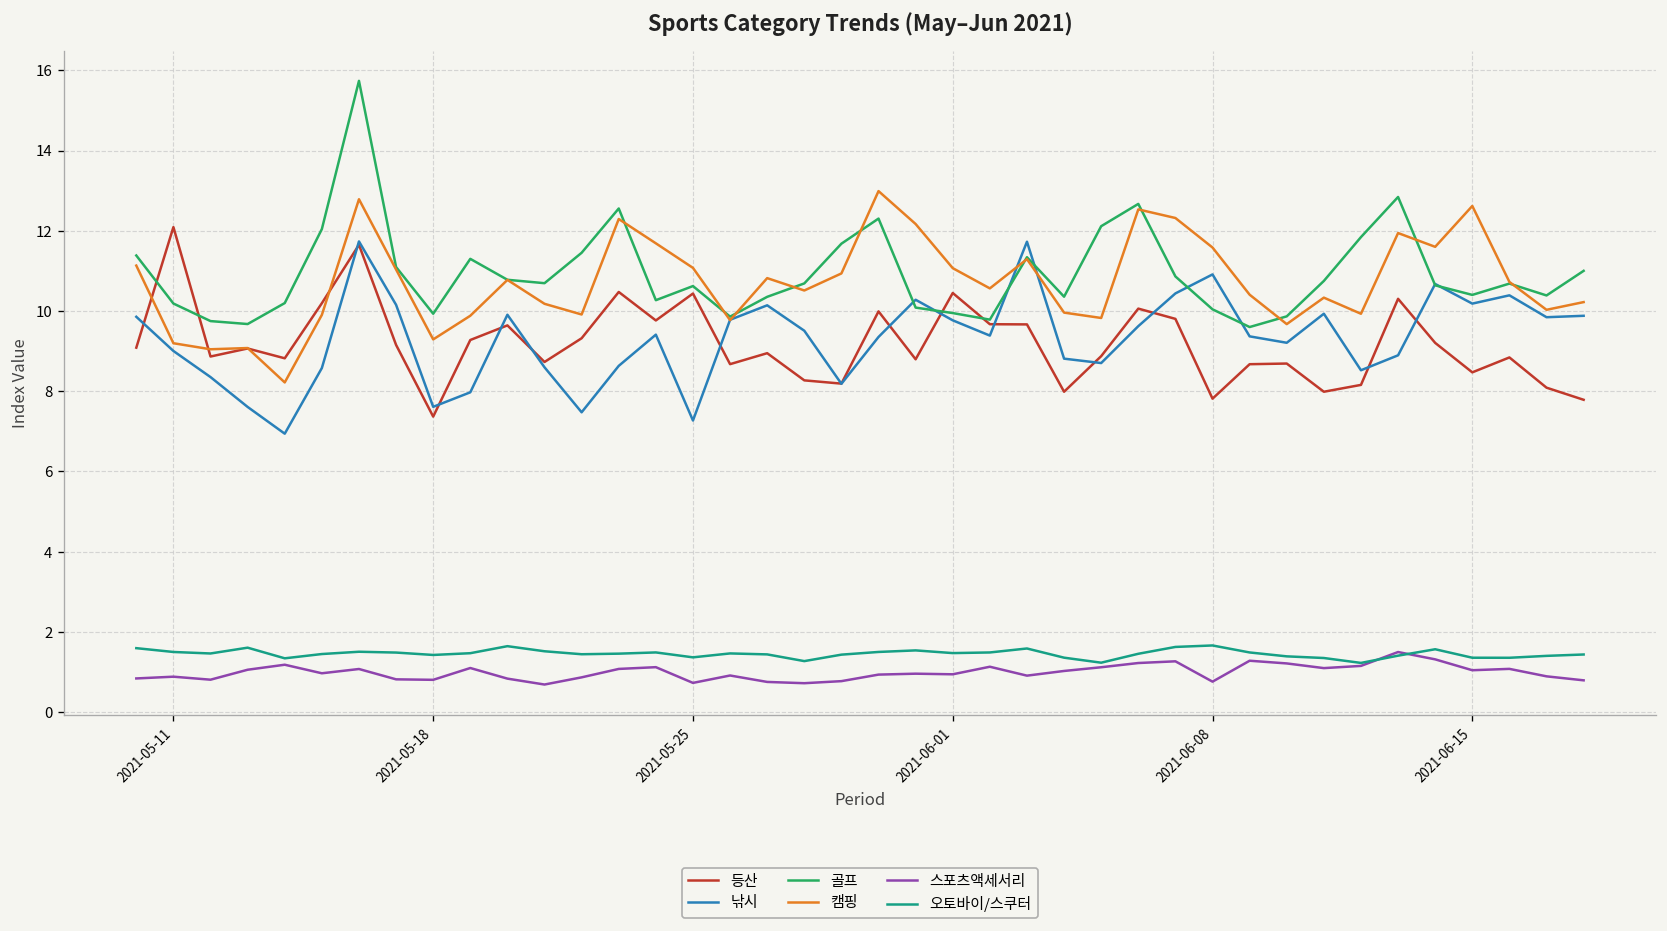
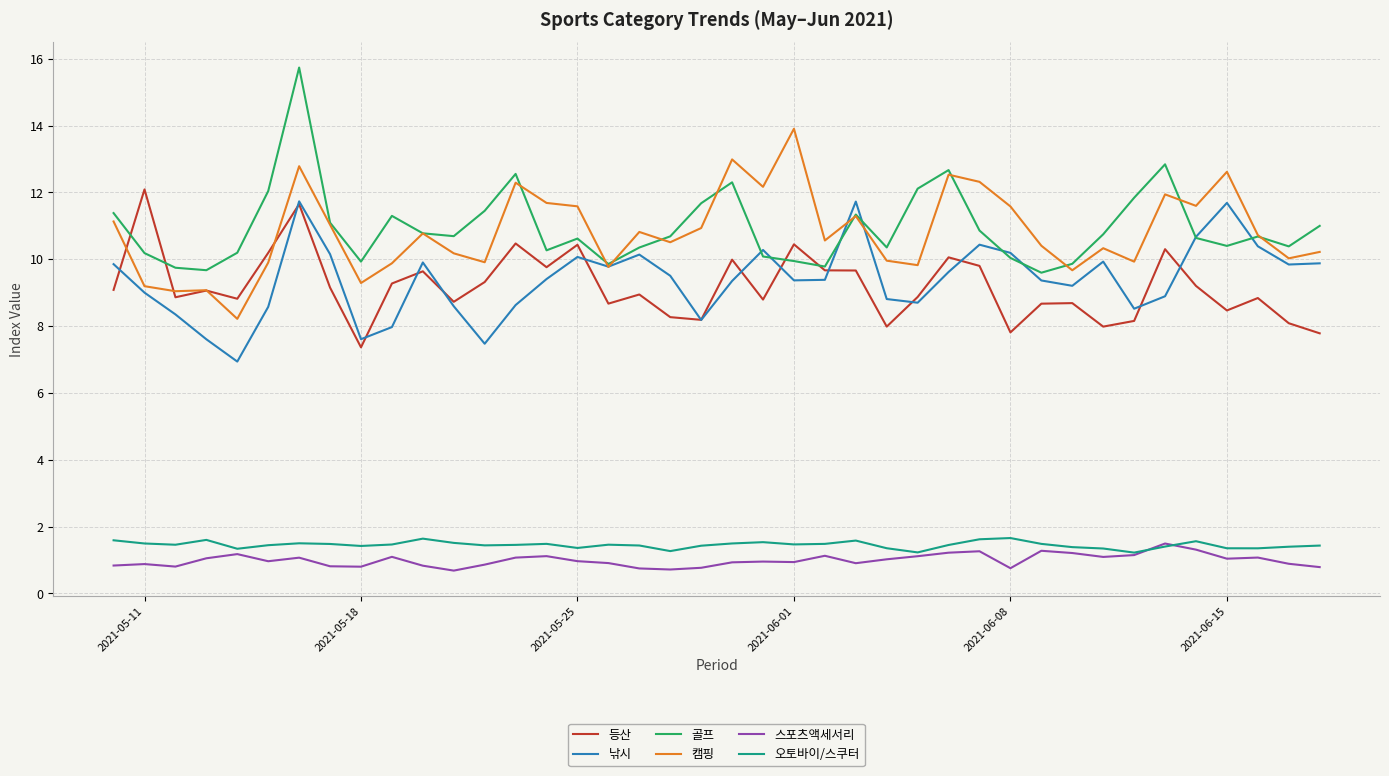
  {
    "등산": {
      "2021-05-11": 12.1,
      "2021-05-18": 7.4,
      "2021-05-25": 10.4,
      "2021-06-01": 10.4,
      "2021-06-08": 7.8,
      "2021-06-15": 8.5
    },
    "낚시": {
      "2021-05-11": 9.0,
      "2021-05-18": 7.6,
-     "2021-05-25": 7.3,
-     "2021-06-01": 9.8,
-     "2021-06-08": 10.9,
-     "2021-06-15": 10.2
+     "2021-05-25": 10.1,
+     "2021-06-01": 9.4,
+     "2021-06-08": 10.2,
+     "2021-06-15": 11.7
    },
    "캠핑": {
      "2021-05-11": 9.2,
      "2021-05-18": 9.3,
-     "2021-05-25": 11.1,
-     "2021-06-01": 11.1,
+     "2021-05-25": 11.6,
+     "2021-06-01": 13.9,
      "2021-06-08": 11.6,
      "2021-06-15": 12.6
    },
    "스포츠액세서리": {
      "2021-05-11": 0.9,
      "2021-05-18": 0.8,
-     "2021-05-25": 0.7,
+     "2021-05-25": 1.0,
      "2021-06-01": 0.9,
      "2021-06-08": 0.8,
      "2021-06-15": 1.0
    }
  }
